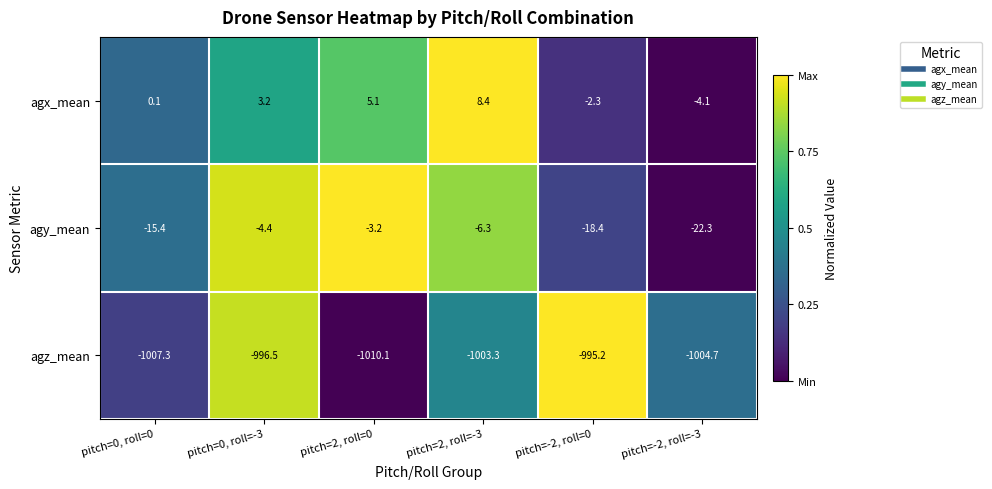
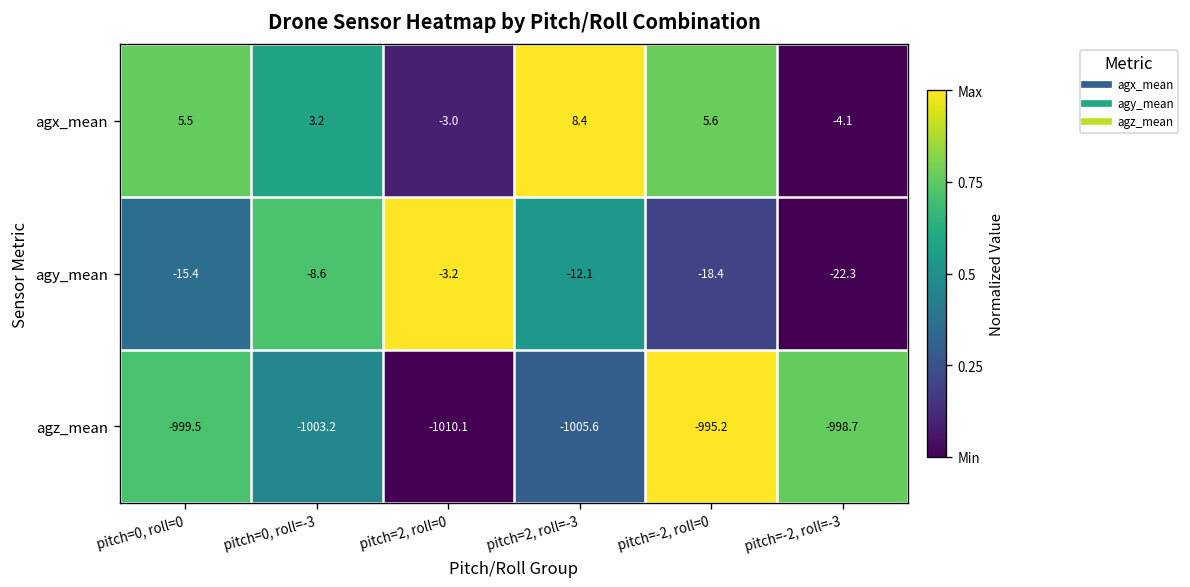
  {
    "agx_mean": {
-     "pitch=0, roll=0": 0.1,
+     "pitch=0, roll=0": 5.5,
      "pitch=0, roll=-3": 3.2,
-     "pitch=2, roll=0": 5.1,
+     "pitch=2, roll=0": -3.0,
      "pitch=2, roll=-3": 8.4,
-     "pitch=-2, roll=0": -2.3,
+     "pitch=-2, roll=0": 5.6,
      "pitch=-2, roll=-3": -4.1
    },
    "agy_mean": {
      "pitch=0, roll=0": -15.4,
-     "pitch=0, roll=-3": -4.4,
+     "pitch=0, roll=-3": -8.6,
      "pitch=2, roll=0": -3.2,
-     "pitch=2, roll=-3": -6.3,
+     "pitch=2, roll=-3": -12.1,
      "pitch=-2, roll=0": -18.4,
      "pitch=-2, roll=-3": -22.3
    },
    "agz_mean": {
-     "pitch=0, roll=0": -1007.3,
-     "pitch=0, roll=-3": -996.5,
+     "pitch=0, roll=0": -999.5,
+     "pitch=0, roll=-3": -1003.2,
      "pitch=2, roll=0": -1010.1,
-     "pitch=2, roll=-3": -1003.3,
+     "pitch=2, roll=-3": -1005.6,
      "pitch=-2, roll=0": -995.2,
-     "pitch=-2, roll=-3": -1004.7
+     "pitch=-2, roll=-3": -998.7
    }
  }
